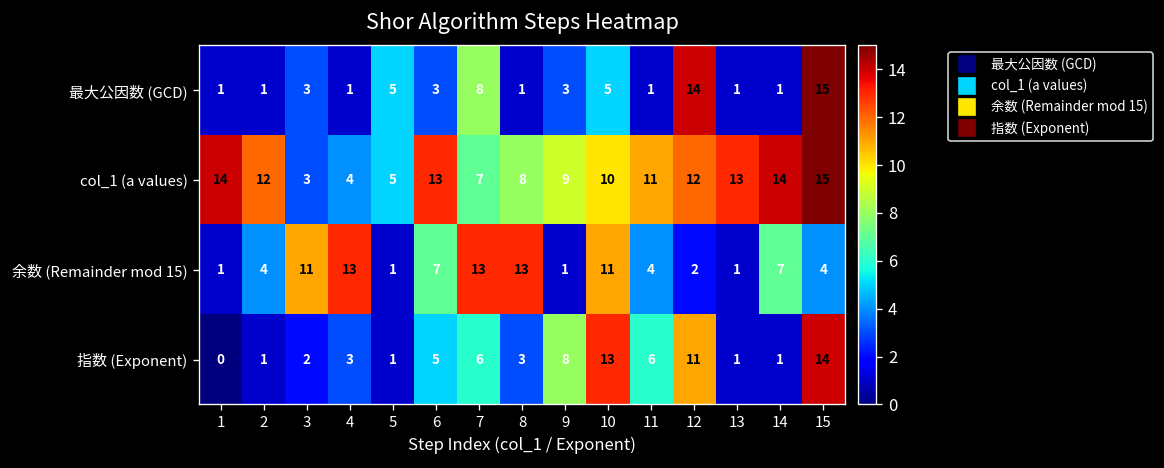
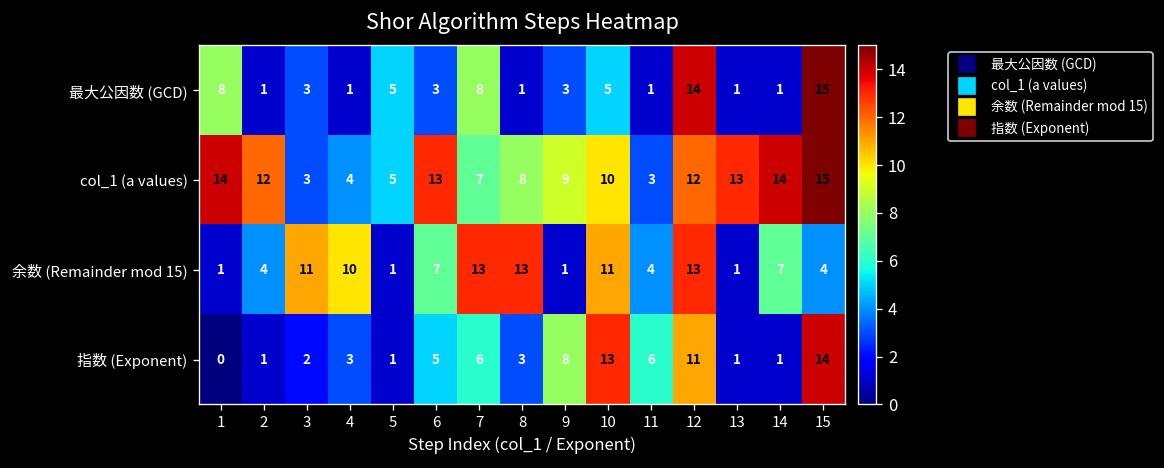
  {
    "最大公因数 (GCD)": {
-     "1": 1,
+     "1": 8,
      "2": 1,
      "3": 3,
      "4": 1,
      "5": 5,
      "6": 3,
      "7": 8,
      "8": 1,
      "9": 3,
      "10": 5,
      "11": 1,
      "12": 14,
      "13": 1,
      "14": 1,
      "15": 15
    },
    "col_1 (a values)": {
      "1": 14,
      "2": 12,
      "3": 3,
      "4": 4,
      "5": 5,
      "6": 13,
      "7": 7,
      "8": 8,
      "9": 9,
      "10": 10,
-     "11": 11,
+     "11": 3,
      "12": 12,
      "13": 13,
      "14": 14,
      "15": 15
    },
    "余数 (Remainder mod 15)": {
      "1": 1,
      "2": 4,
      "3": 11,
-     "4": 13,
+     "4": 10,
      "5": 1,
      "6": 7,
      "7": 13,
      "8": 13,
      "9": 1,
      "10": 11,
      "11": 4,
-     "12": 2,
+     "12": 13,
      "13": 1,
      "14": 7,
      "15": 4
    },
    "指数 (Exponent)": {
      "1": 0,
      "2": 1,
      "3": 2,
      "4": 3,
      "5": 1,
      "6": 5,
      "7": 6,
      "8": 3,
      "9": 8,
      "10": 13,
      "11": 6,
      "12": 11,
      "13": 1,
      "14": 1,
      "15": 14
    }
  }
